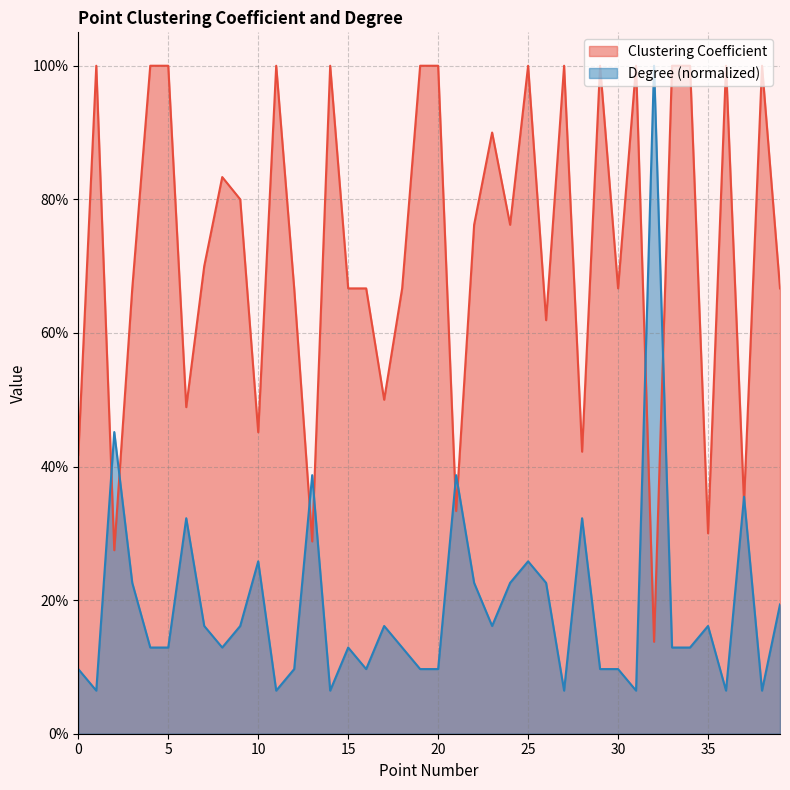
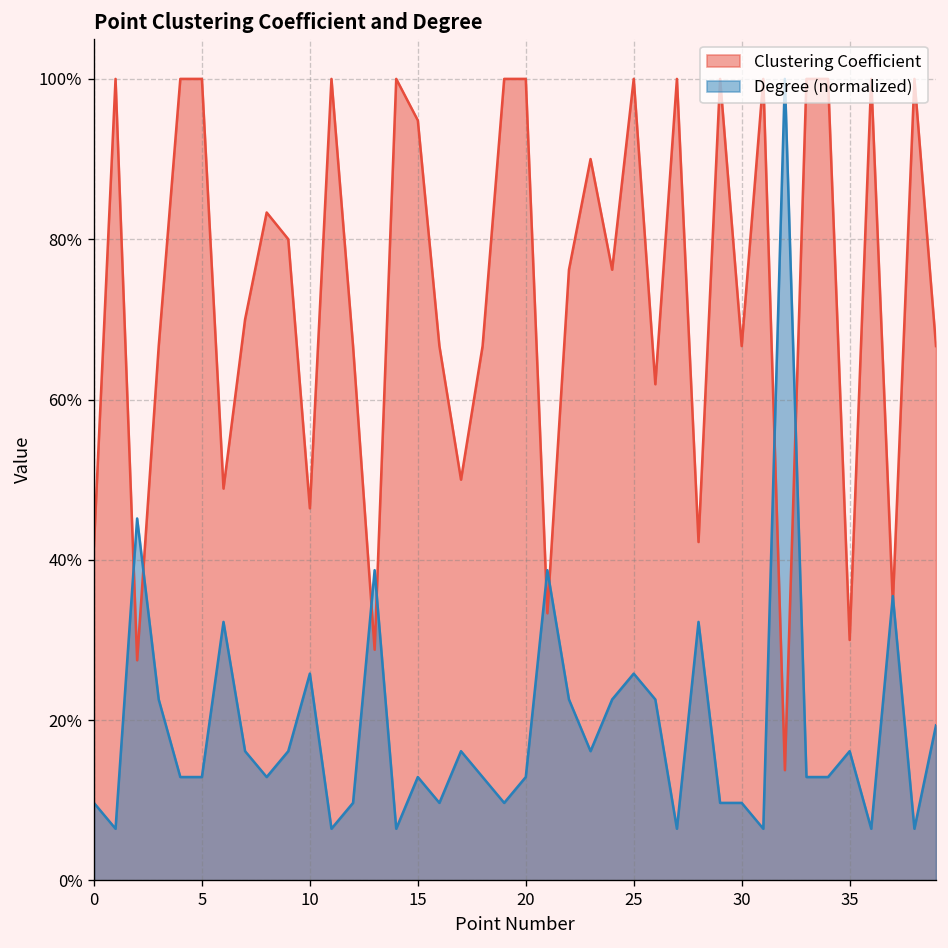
  {
    "Clustering Coefficient": {
      "0": "42%",
      "5": "100%",
-     "10": "45%",
-     "15": "67%",
+     "10": "46%",
+     "15": "95%",
      "20": "100%",
      "25": "100%",
      "30": "67%",
      "35": "30%"
    },
    "Degree (normalized)": {
      "0": "10%",
      "5": "13%",
      "10": "26%",
      "15": "13%",
-     "20": "10%",
+     "20": "13%",
      "25": "26%",
      "30": "10%",
      "35": "16%"
    }
  }
